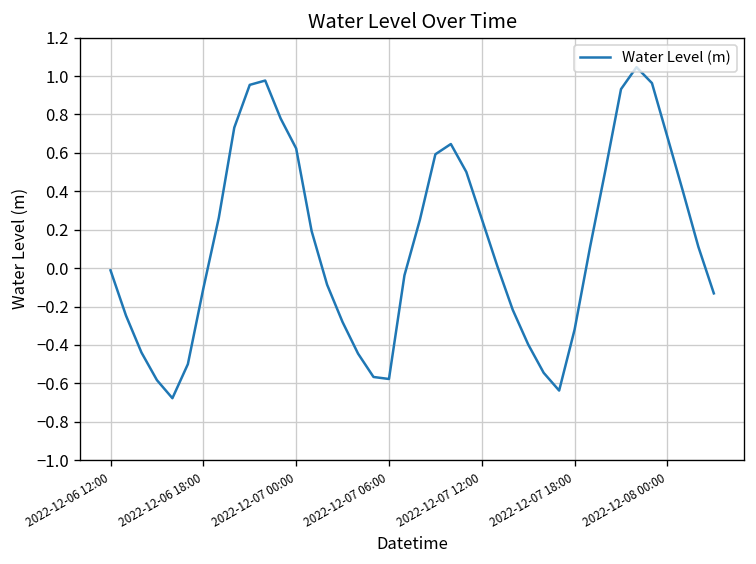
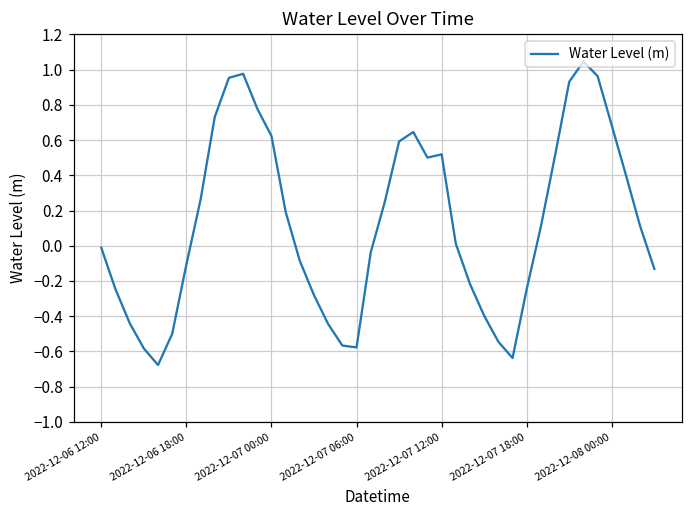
  {
    "2022-12-06 12:00": -0.01,
    "2022-12-06 18:00": -0.11,
    "2022-12-07 00:00": 0.62,
    "2022-12-07 06:00": -0.58,
-   "2022-12-07 12:00": 0.26,
-   "2022-12-07 18:00": -0.32,
+   "2022-12-07 12:00": 0.52,
+   "2022-12-07 18:00": -0.25,
    "2022-12-08 00:00": 0.68
  }
